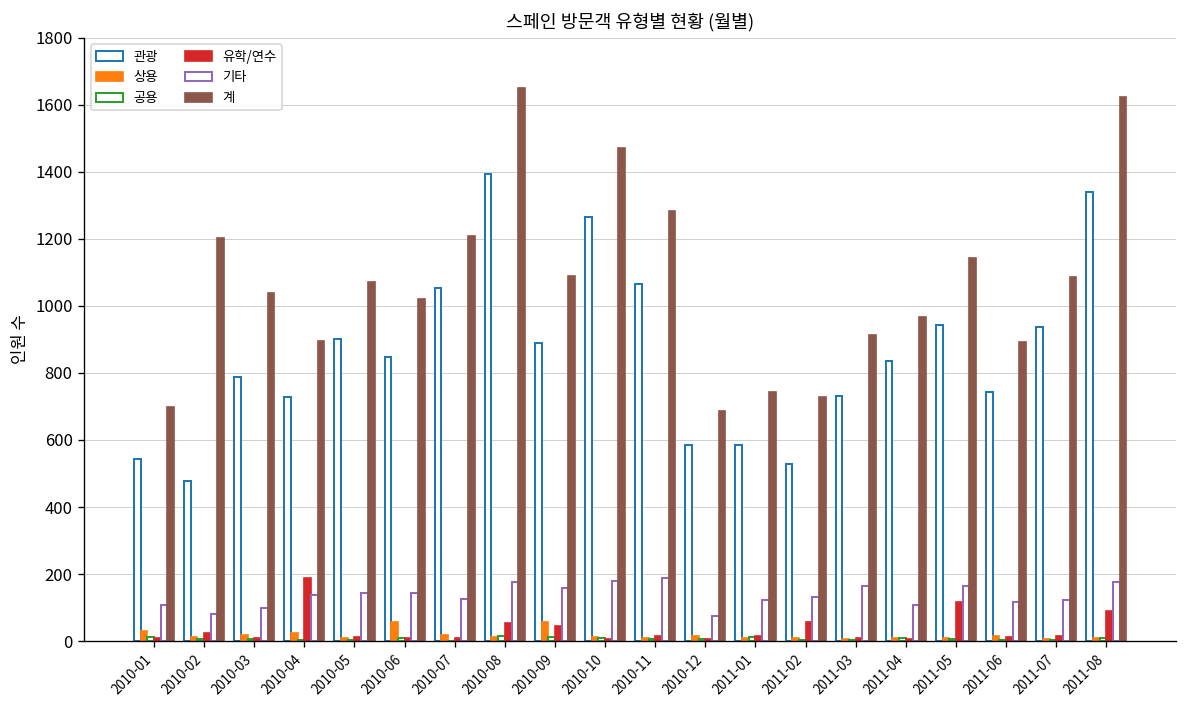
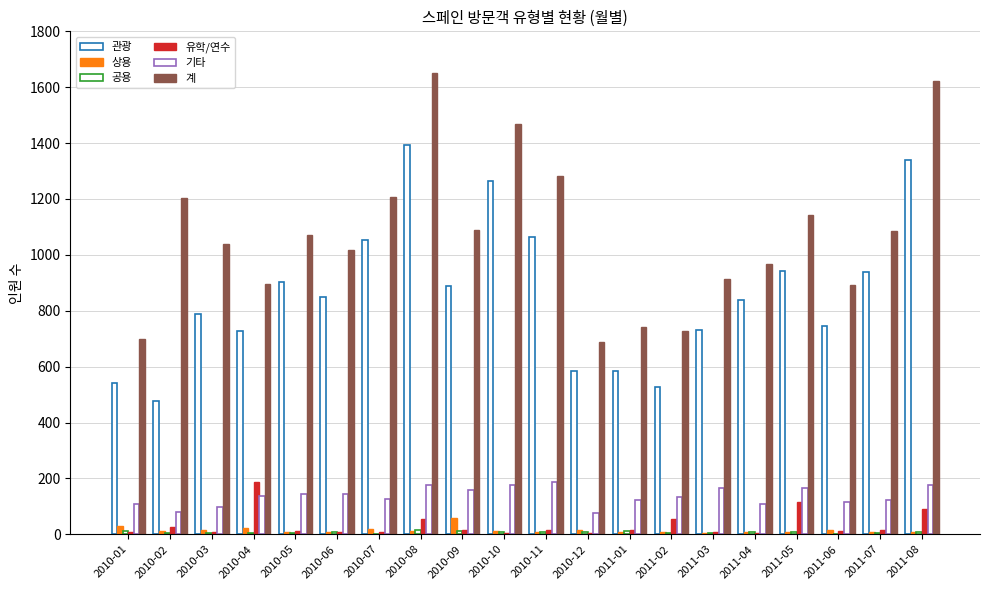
  {
    "상용": {
      "2010-01": 30,
      "2010-02": 10,
      "2010-03": 20,
      "2010-04": 20,
      "2010-05": 10,
-     "2010-06": 60,
+     "2010-06": 10,
      "2010-07": 20,
      "2010-08": 10,
      "2010-09": 60,
      "2010-10": 10,
      "2010-11": 10,
      "2010-12": 10,
      "2011-01": 10,
      "2011-02": 10,
      "2011-05": 10,
      "2011-06": 20,
      "2011-08": 10
    },
    "유학/연수": {
      "2010-02": 30,
      "2010-04": 190,
      "2010-05": 10,
      "2010-06": 10,
      "2010-07": 10,
      "2010-08": 60,
-     "2010-09": 50,
+     "2010-09": 20,
      "2010-11": 20,
      "2011-01": 10,
      "2011-02": 60,
      "2011-05": 120,
      "2011-06": 10,
      "2011-07": 20,
      "2011-08": 90
    },
    "계": {
      "2010-01": 700,
      "2010-02": 1200,
      "2010-03": 1040,
      "2010-04": 900,
      "2010-05": 1070,
      "2010-06": 1020,
      "2010-07": 1210,
      "2010-08": 1650,
      "2010-09": 1090,
      "2010-10": 1470,
      "2010-11": 1280,
      "2010-12": 690,
      "2011-01": 740,
      "2011-02": 730,
      "2011-03": 910,
      "2011-04": 970,
      "2011-05": 1140,
      "2011-06": 890,
      "2011-07": 1090,
      "2011-08": 1620
    }
  }
